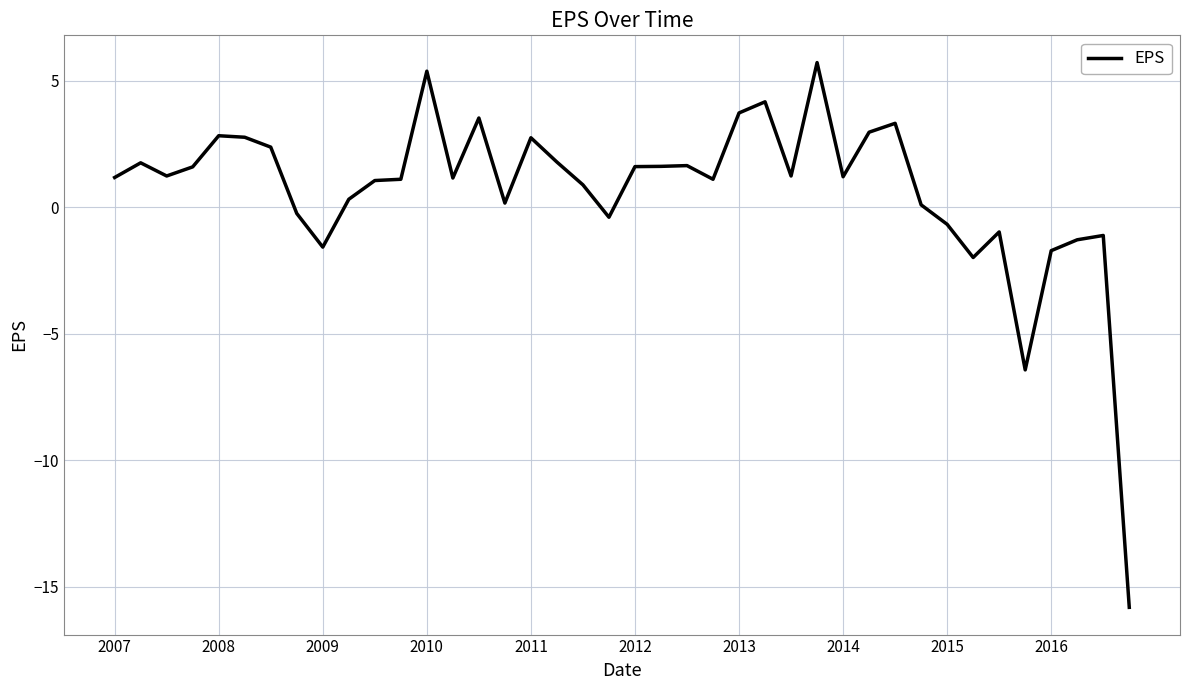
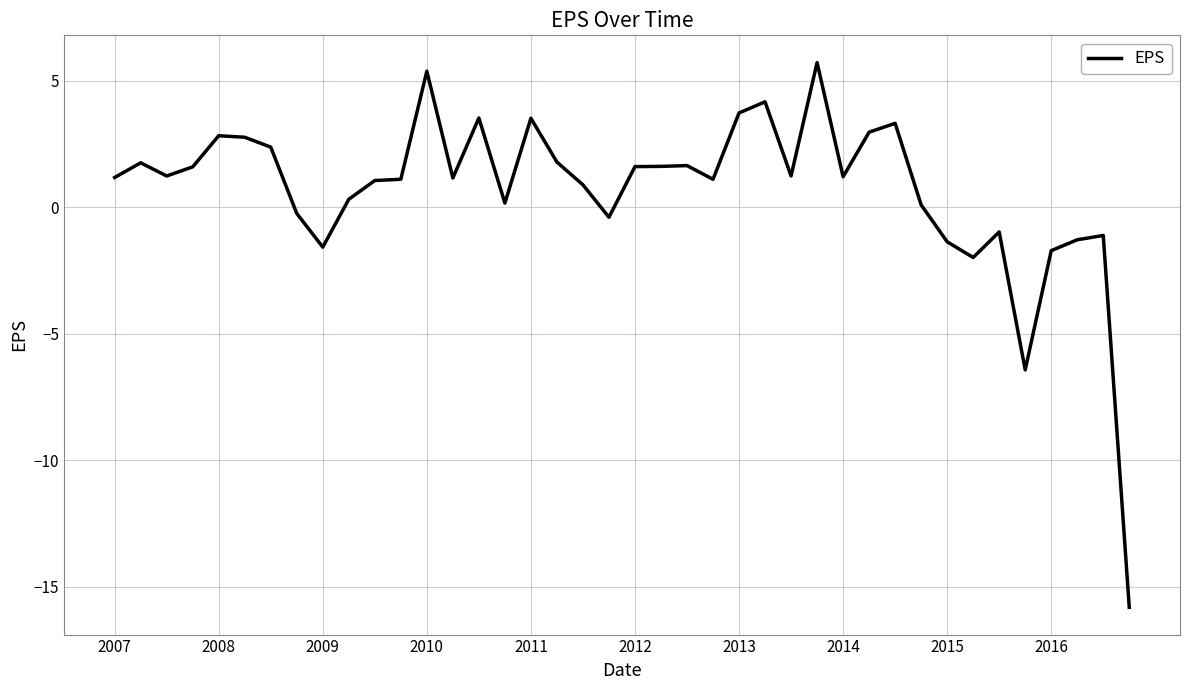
  {
    "2007": 1.2,
    "2008": 2.8,
    "2009": -1.6,
    "2010": 5.4,
-   "2011": 2.7,
+   "2011": 3.5,
    "2012": 1.6,
    "2013": 3.7,
    "2014": 1.2,
-   "2015": -0.7,
+   "2015": -1.4,
    "2016": -1.7
  }
